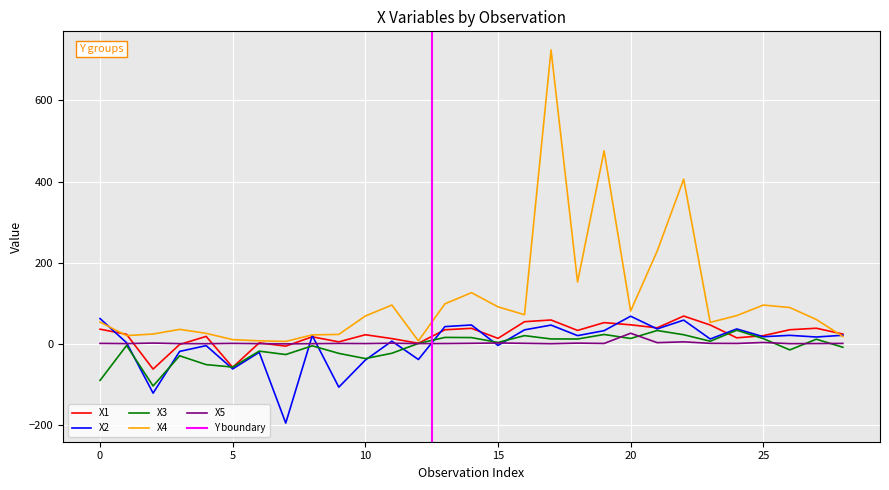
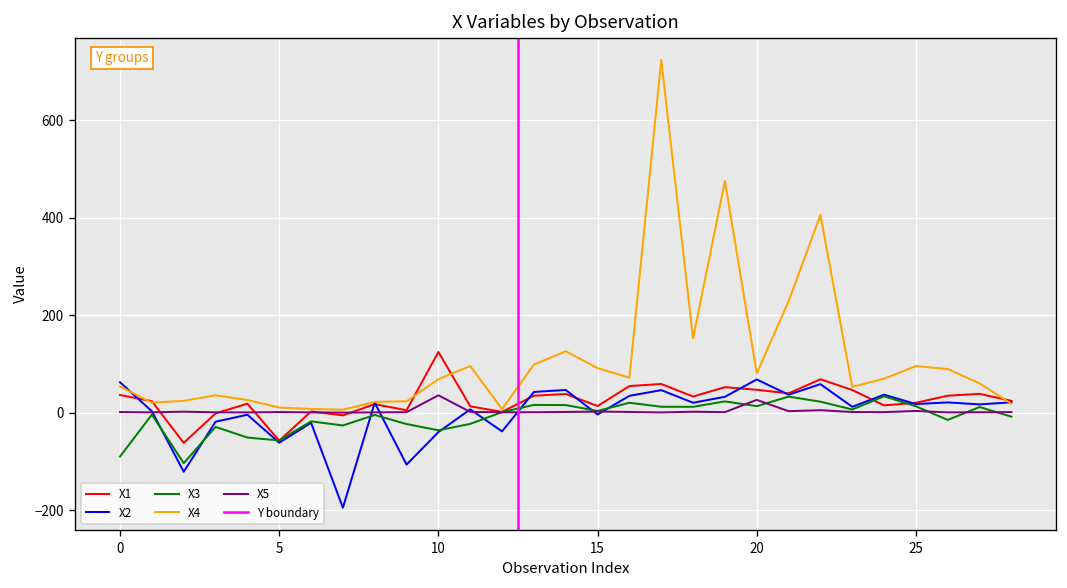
  {
    "X1": {
      "0": 40,
-     "10": 20,
+     "10": 130,
      "15": 10,
      "20": 50
    },
    "X2": {
      "0": 60,
      "20": 70
    },
    "X3": {
      "0": -90,
      "20": 10
    },
    "X4": {
      "0": 50,
      "5": 10,
      "10": 70,
      "15": 90,
      "20": 80,
      "25": 100
    },
    "X5": {
      "0": 0,
      "5": 0,
-     "10": 0,
+     "10": 40,
      "20": 30,
      "25": 0
    }
  }
